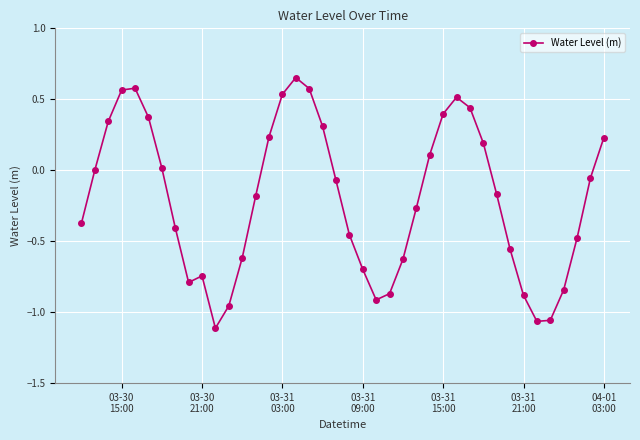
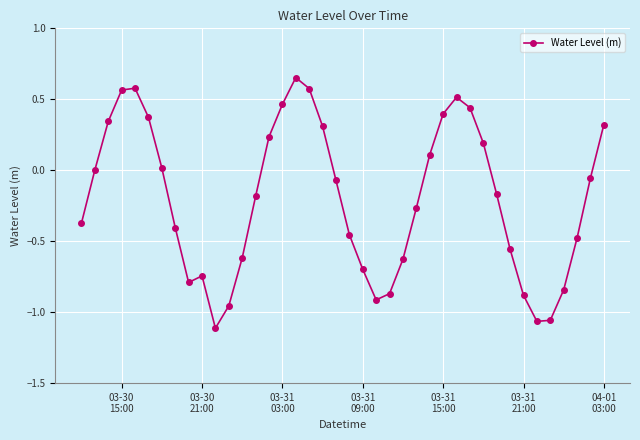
  {
    "03-30 15:00": 0.57,
    "03-30 21:00": -0.74,
-   "03-31 03:00": 0.54,
+   "03-31 03:00": 0.46,
    "03-31 09:00": -0.70,
    "03-31 15:00": 0.40,
    "03-31 21:00": -0.88,
-   "04-01 03:00": 0.23
+   "04-01 03:00": 0.32
  }
